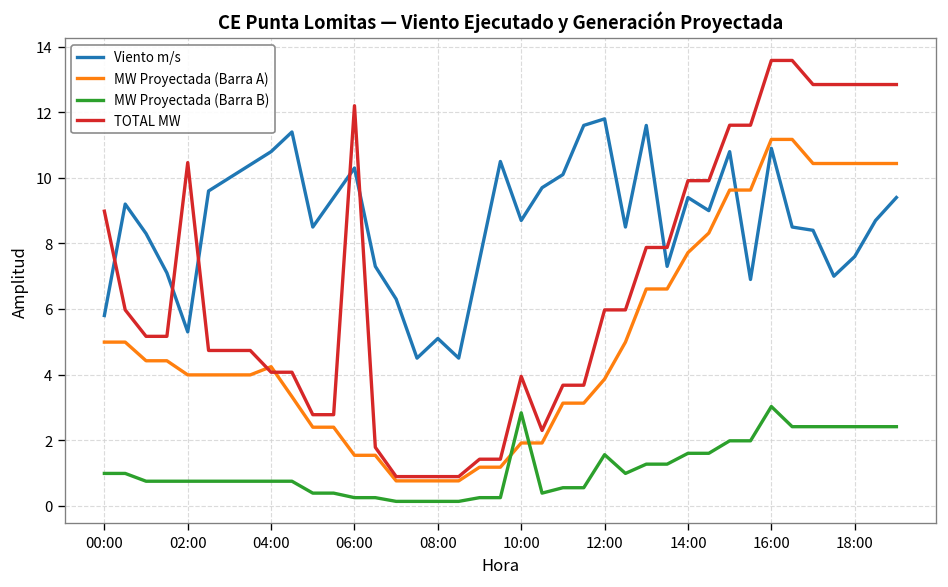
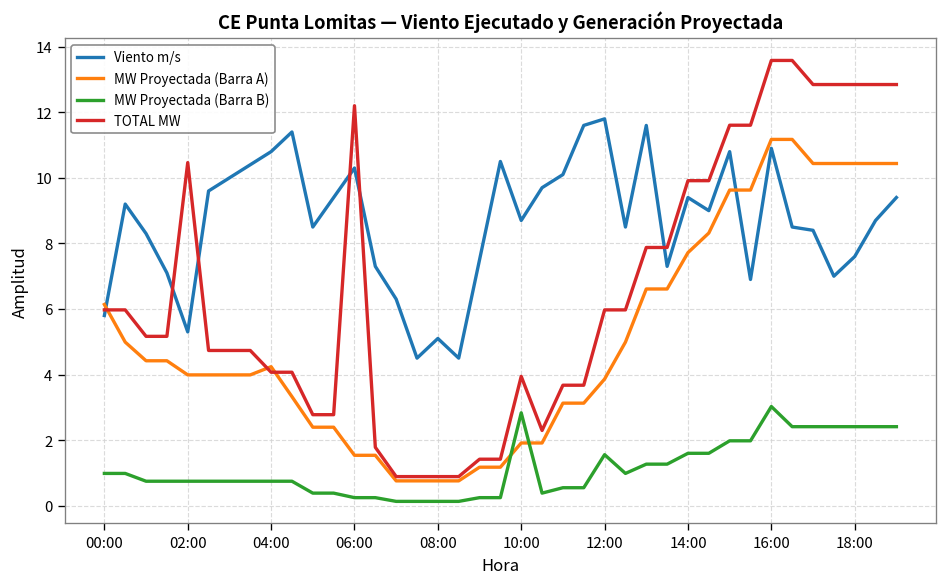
  {
    "Viento m/s": {
      "00:00": 5.8,
      "02:00": 5.3,
      "04:00": 10.8,
      "06:00": 10.3,
      "08:00": 5.1,
      "10:00": 8.7,
      "12:00": 11.8,
      "14:00": 9.4,
      "16:00": 10.9,
      "18:00": 7.6
    },
    "MW Proyectada (Barra A)": {
-     "00:00": 5.0,
+     "00:00": 6.1,
      "02:00": 4.0,
      "04:00": 4.2,
      "06:00": 1.5,
      "08:00": 0.8,
      "10:00": 1.9,
      "12:00": 3.9,
      "14:00": 7.7,
      "16:00": 11.2,
      "18:00": 10.4
    },
    "MW Proyectada (Barra B)": {
      "00:00": 1.0,
      "02:00": 0.7,
      "04:00": 0.7,
      "06:00": 0.2,
      "08:00": 0.1,
      "10:00": 2.8,
      "12:00": 1.6,
      "14:00": 1.6,
      "16:00": 3.0,
      "18:00": 2.4
    },
    "TOTAL MW": {
-     "00:00": 9.0,
+     "00:00": 6.0,
      "02:00": 10.5,
      "04:00": 4.1,
      "06:00": 12.2,
      "08:00": 0.9,
      "10:00": 3.9,
      "12:00": 6.0,
      "14:00": 9.9,
      "16:00": 13.6,
      "18:00": 12.8
    }
  }
